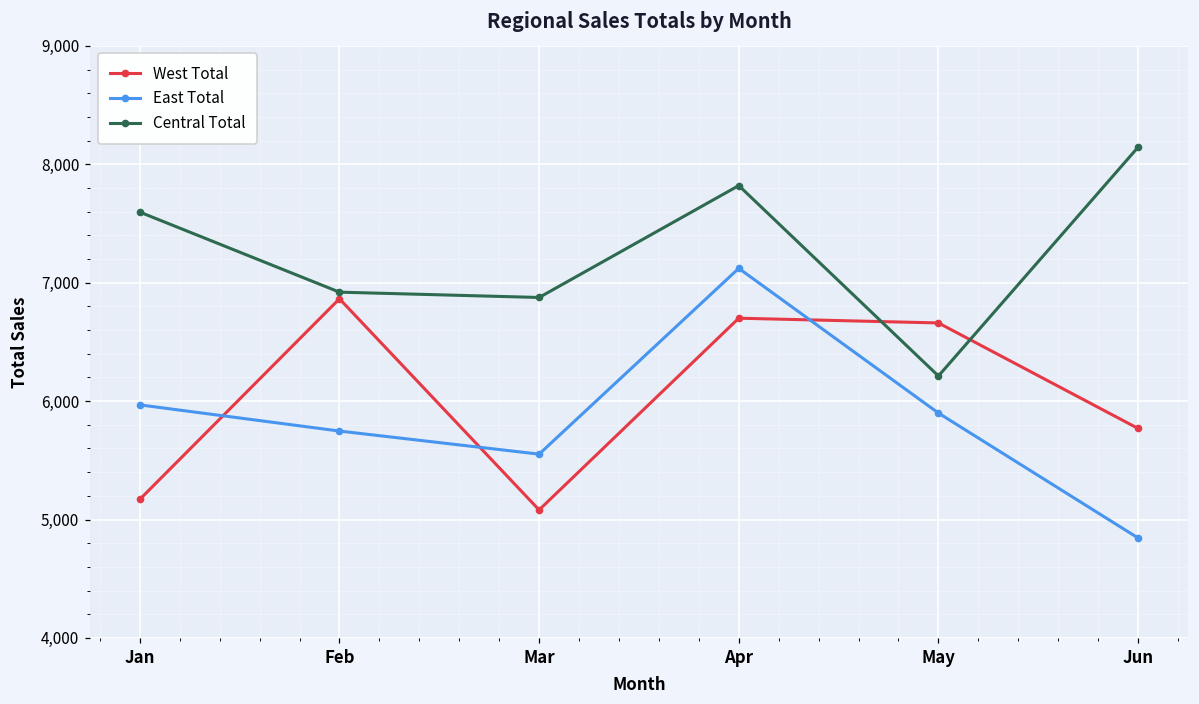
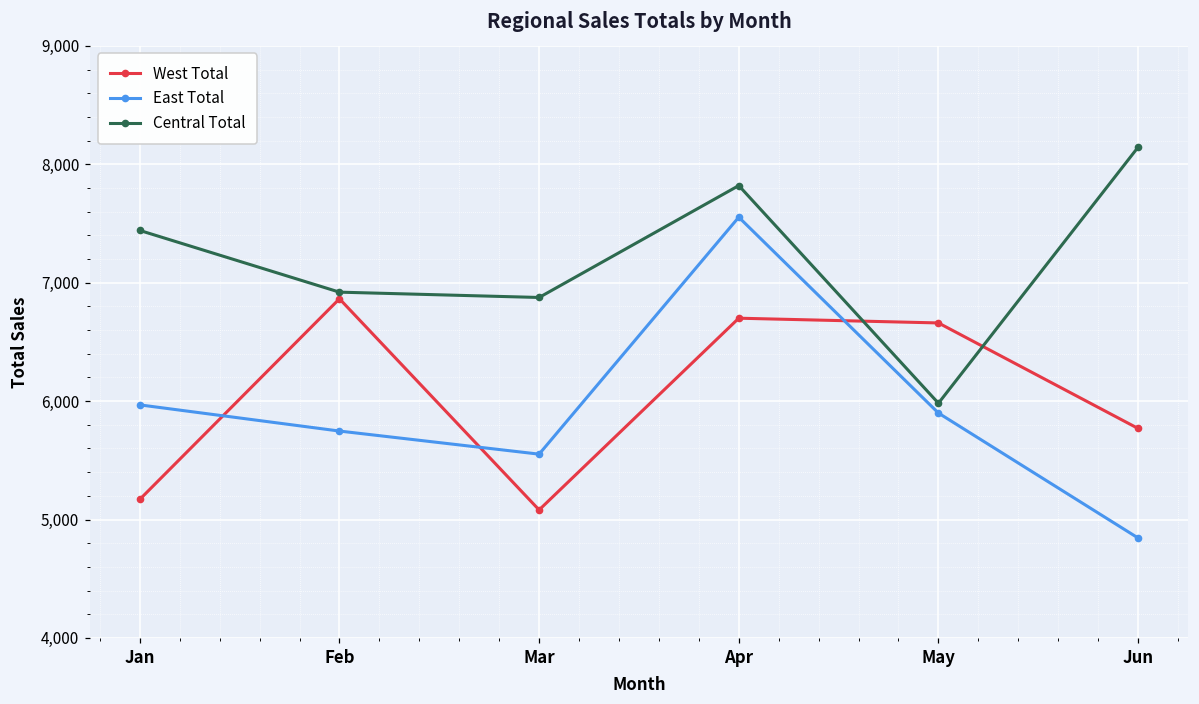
  {
    "West Total": {
      "Jan": "5,170",
      "Feb": "6,860",
      "Mar": "5,080",
      "Apr": "6,700",
      "May": "6,660",
      "Jun": "5,770"
    },
    "East Total": {
      "Jan": "5,970",
      "Feb": "5,750",
      "Mar": "5,550",
-     "Apr": "7,120",
+     "Apr": "7,550",
      "May": "5,900",
      "Jun": "4,840"
    },
    "Central Total": {
-     "Jan": "7,600",
+     "Jan": "7,440",
      "Feb": "6,920",
      "Mar": "6,880",
      "Apr": "7,820",
-     "May": "6,210",
+     "May": "5,980",
      "Jun": "8,140"
    }
  }
